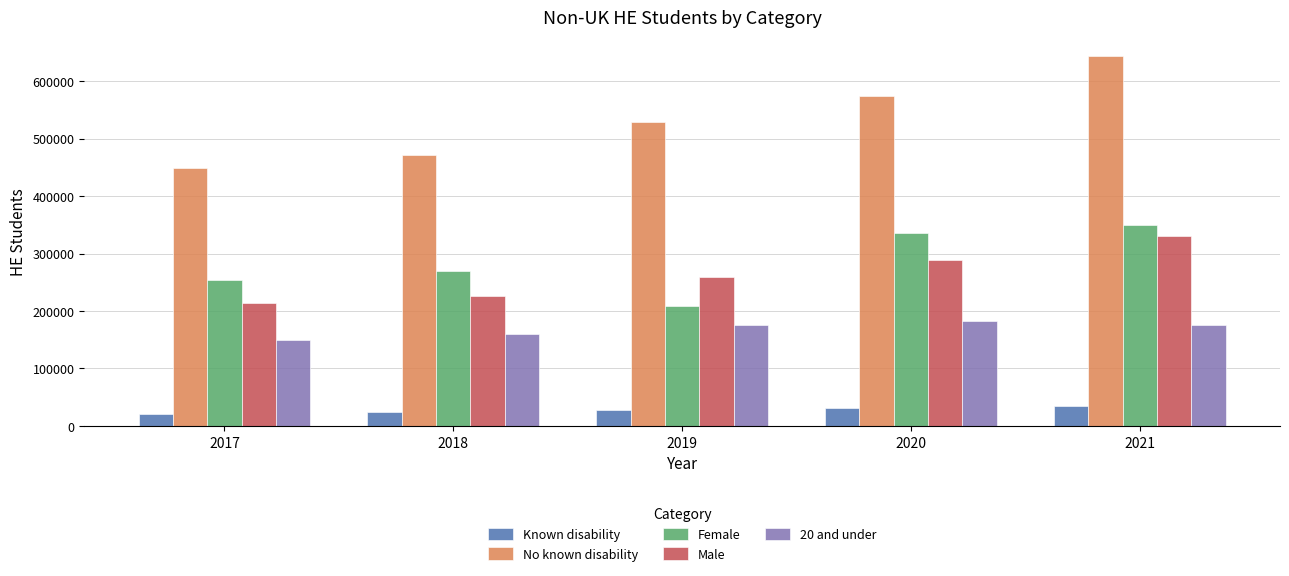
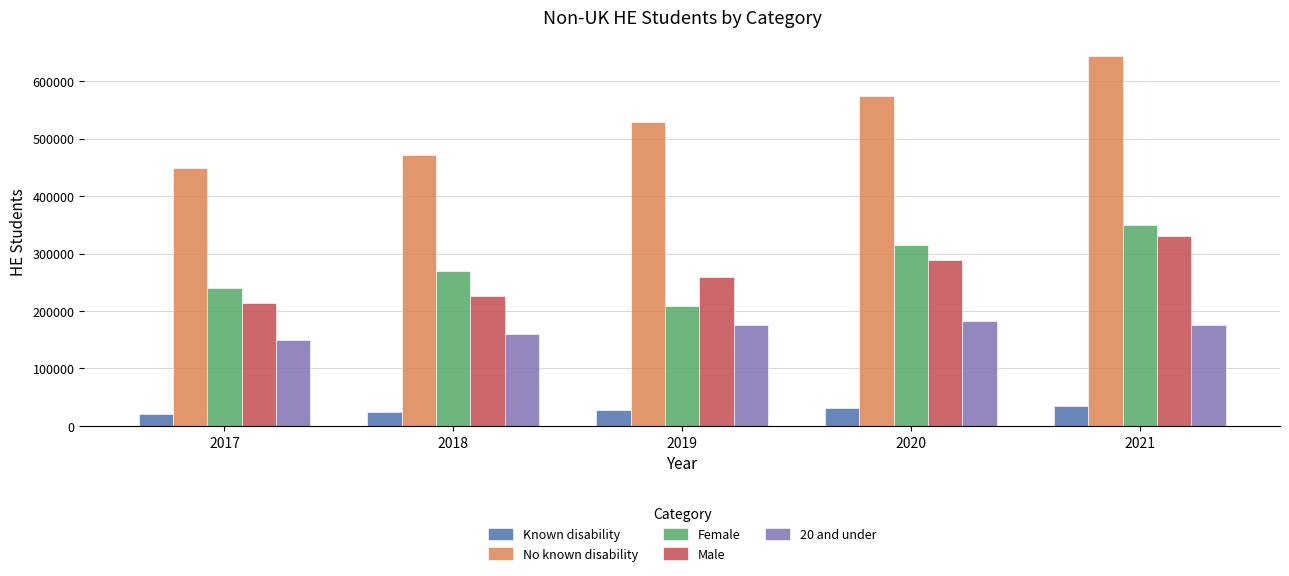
  {
    "Female": {
-     "2017": 250000,
+     "2017": 240000,
      "2018": 270000,
      "2019": 210000,
-     "2020": 340000,
+     "2020": 310000,
      "2021": 350000
    }
  }
